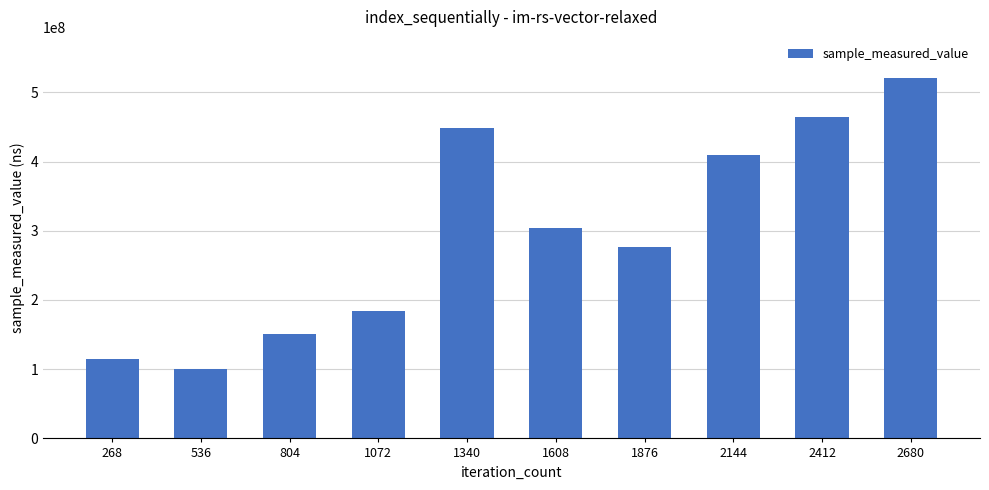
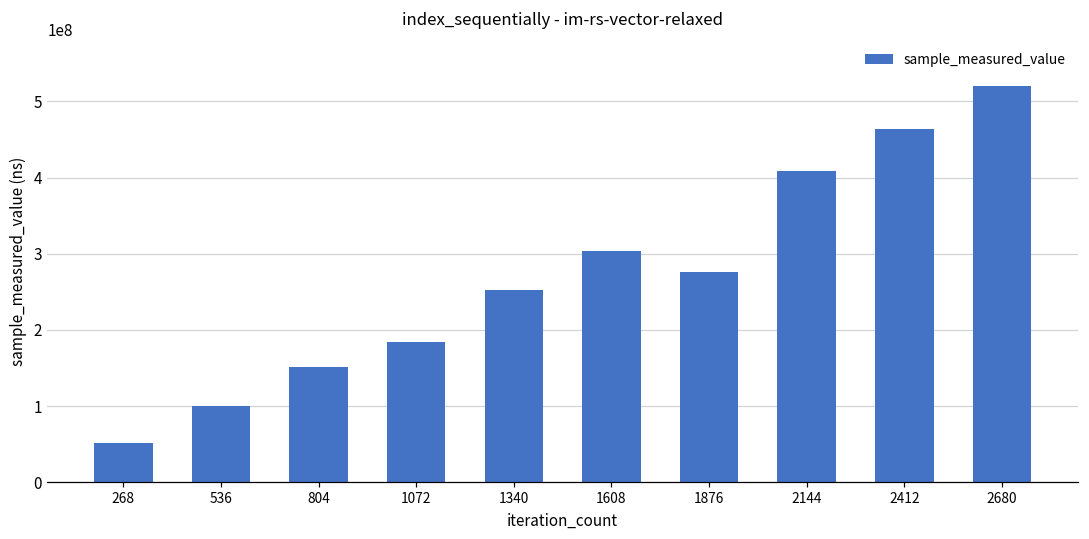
  {
-   "268": 110000000,
+   "268": 50000000,
    "536": 100000000,
    "804": 150000000,
    "1072": 180000000,
-   "1340": 450000000,
+   "1340": 250000000,
    "1608": 300000000,
    "1876": 280000000,
    "2144": 410000000,
    "2412": 460000000,
    "2680": 520000000
  }
